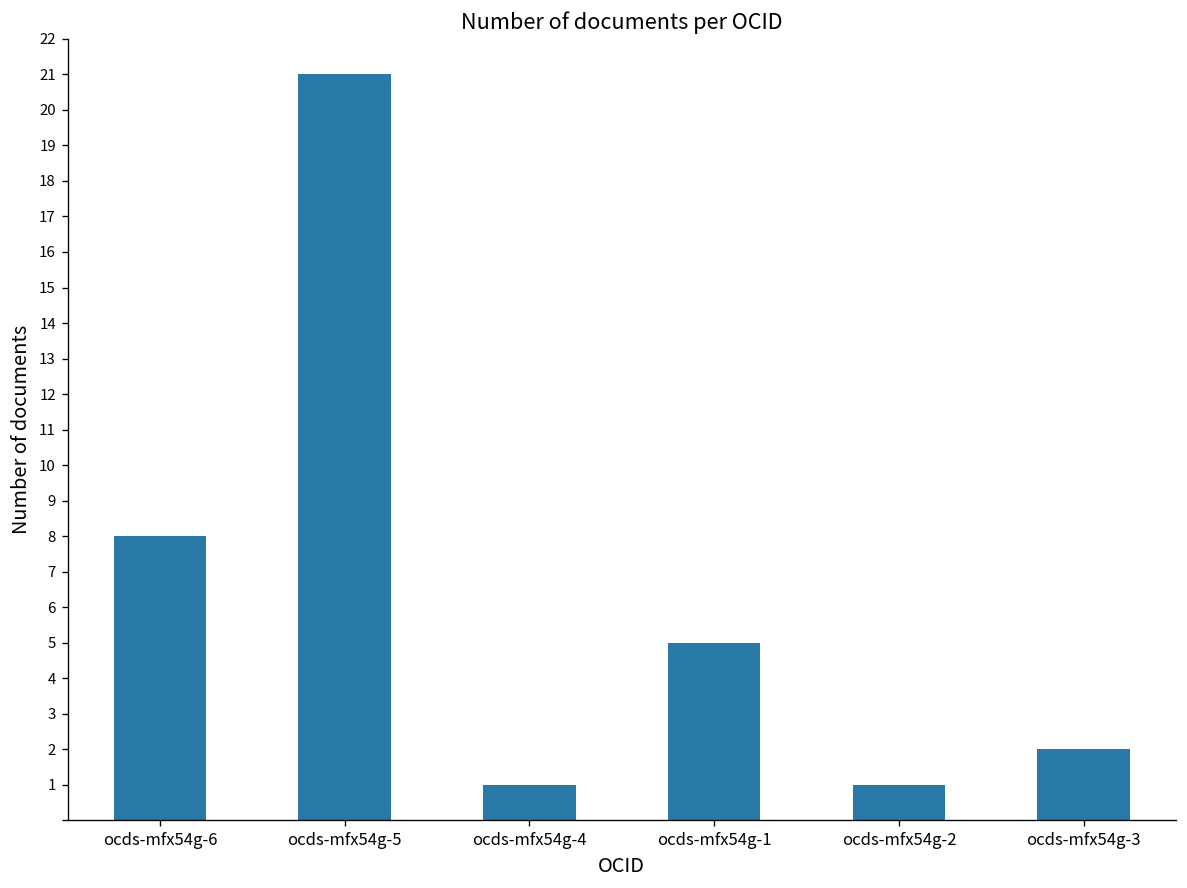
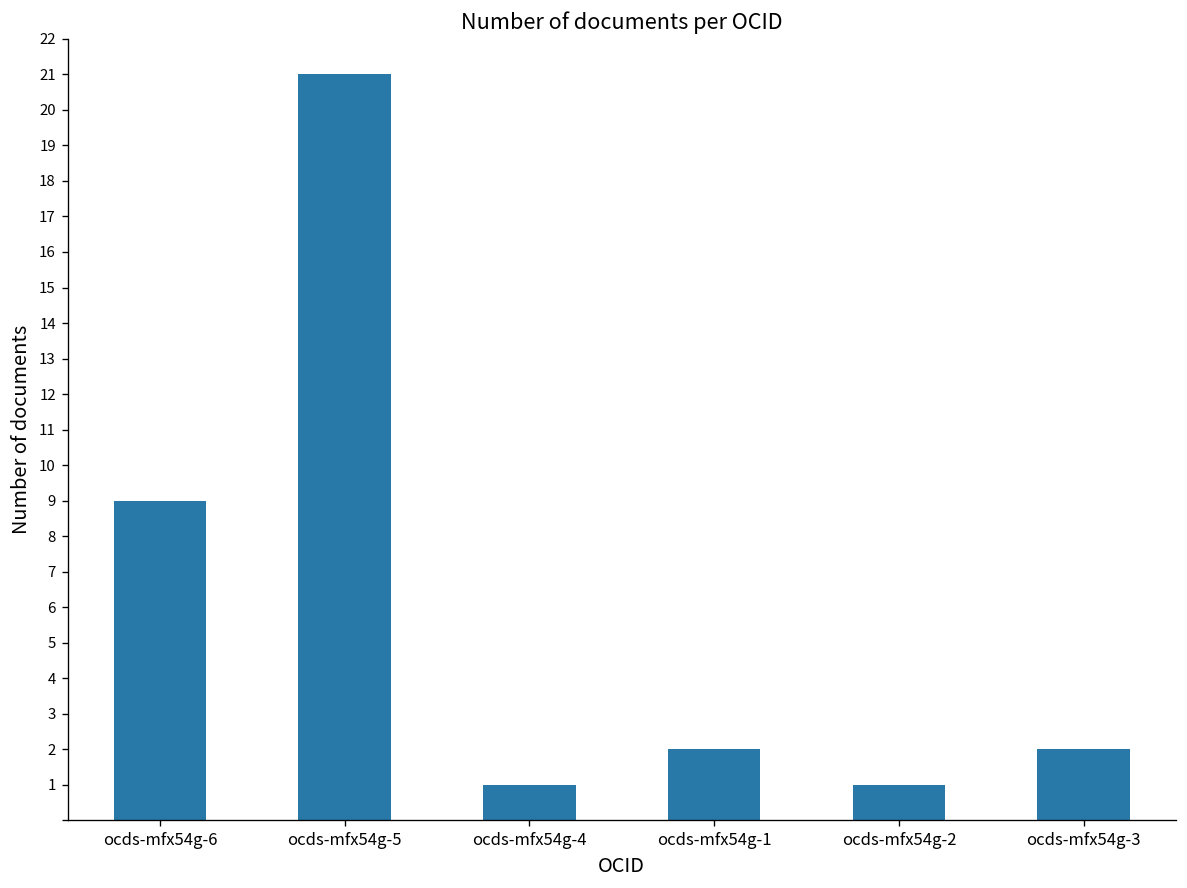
  {
-   "ocds-mfx54g-6": 8,
+   "ocds-mfx54g-6": 9,
    "ocds-mfx54g-5": 21,
    "ocds-mfx54g-4": 1,
-   "ocds-mfx54g-1": 5,
+   "ocds-mfx54g-1": 2,
    "ocds-mfx54g-2": 1,
    "ocds-mfx54g-3": 2
  }
